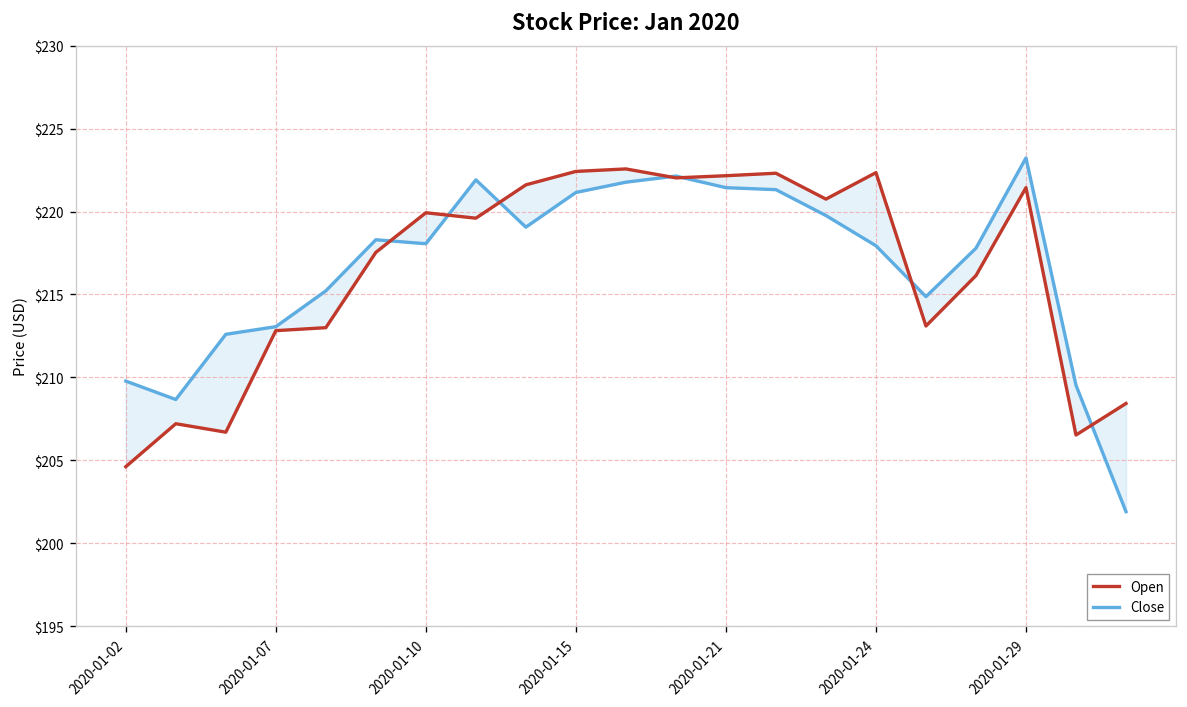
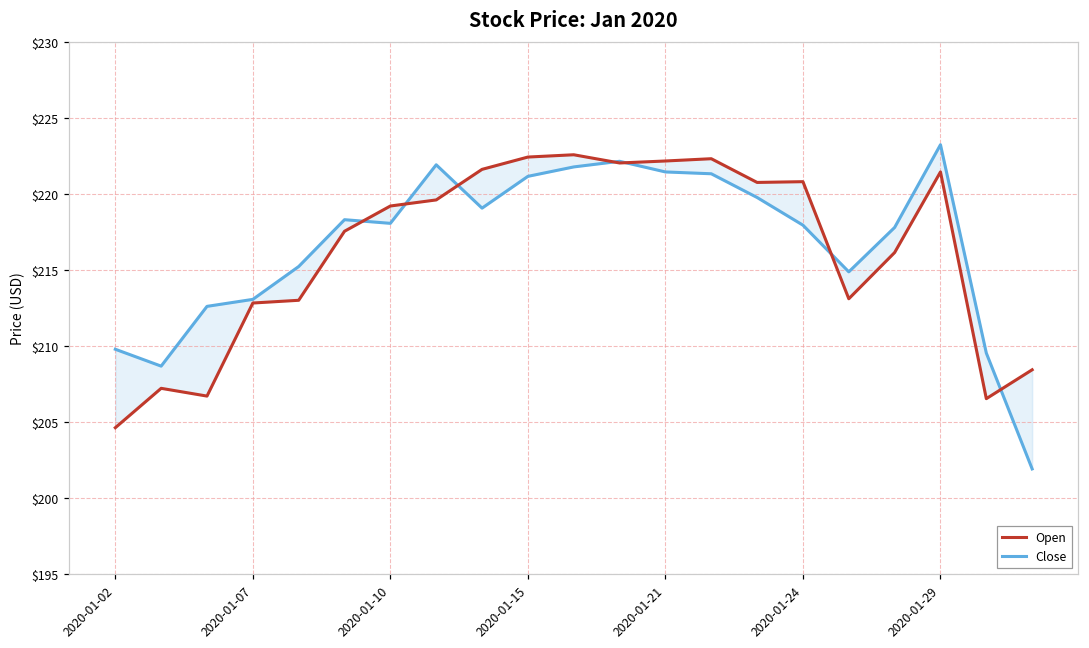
  {
    "Open": {
      "2020-01-02": "$204.6",
      "2020-01-07": "$212.8",
-     "2020-01-10": "$219.9",
-     "2020-01-24": "$222.3",
+     "2020-01-10": "$219.2",
+     "2020-01-24": "$220.8",
      "2020-01-29": "$221.4"
    }
  }
